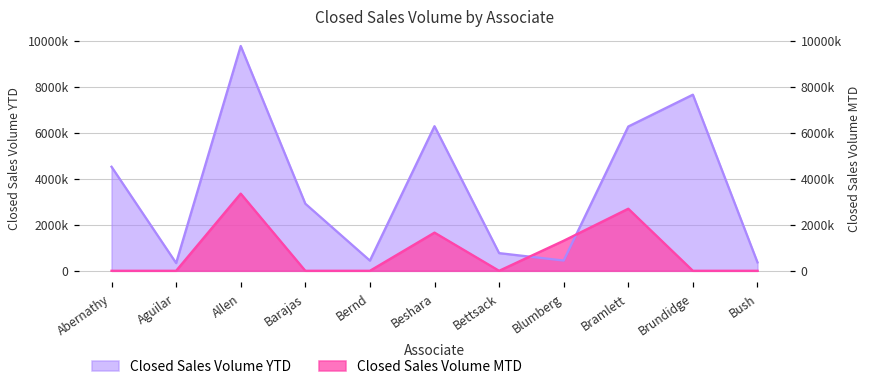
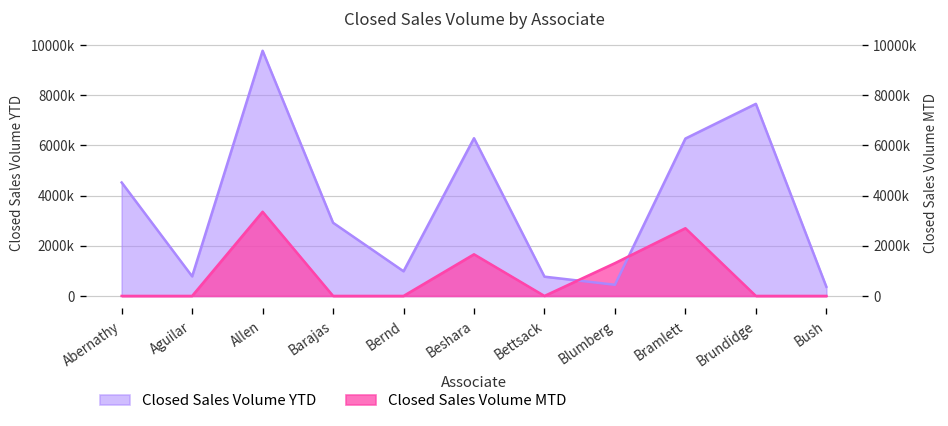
  {
    "Closed Sales Volume YTD": {
      "Abernathy": 4500000,
-     "Aguilar": 300000,
+     "Aguilar": 800000,
      "Allen": 9800000,
      "Barajas": 2900000,
-     "Bernd": 400000,
+     "Bernd": 1000000,
      "Beshara": 6300000,
      "Bettsack": 800000,
      "Blumberg": 400000,
      "Bramlett": 6300000,
      "Brundidge": 7700000,
      "Bush": 400000
    },
    "Closed Sales Volume MTD": {
      "Abernathy": 0,
      "Aguilar": 0,
      "Allen": 3400000,
      "Barajas": 0,
      "Bernd": 0,
      "Beshara": 1700000,
      "Bettsack": 0,
      "Blumberg": 1300000,
      "Bramlett": 2700000,
      "Brundidge": 0,
      "Bush": 0
    }
  }
